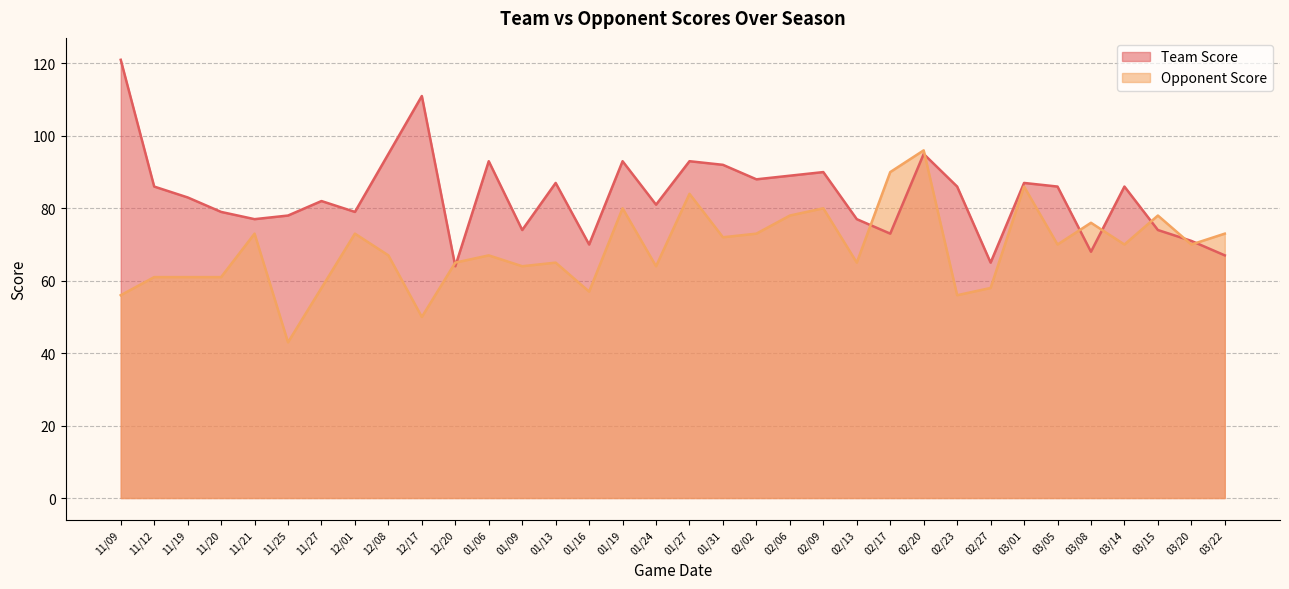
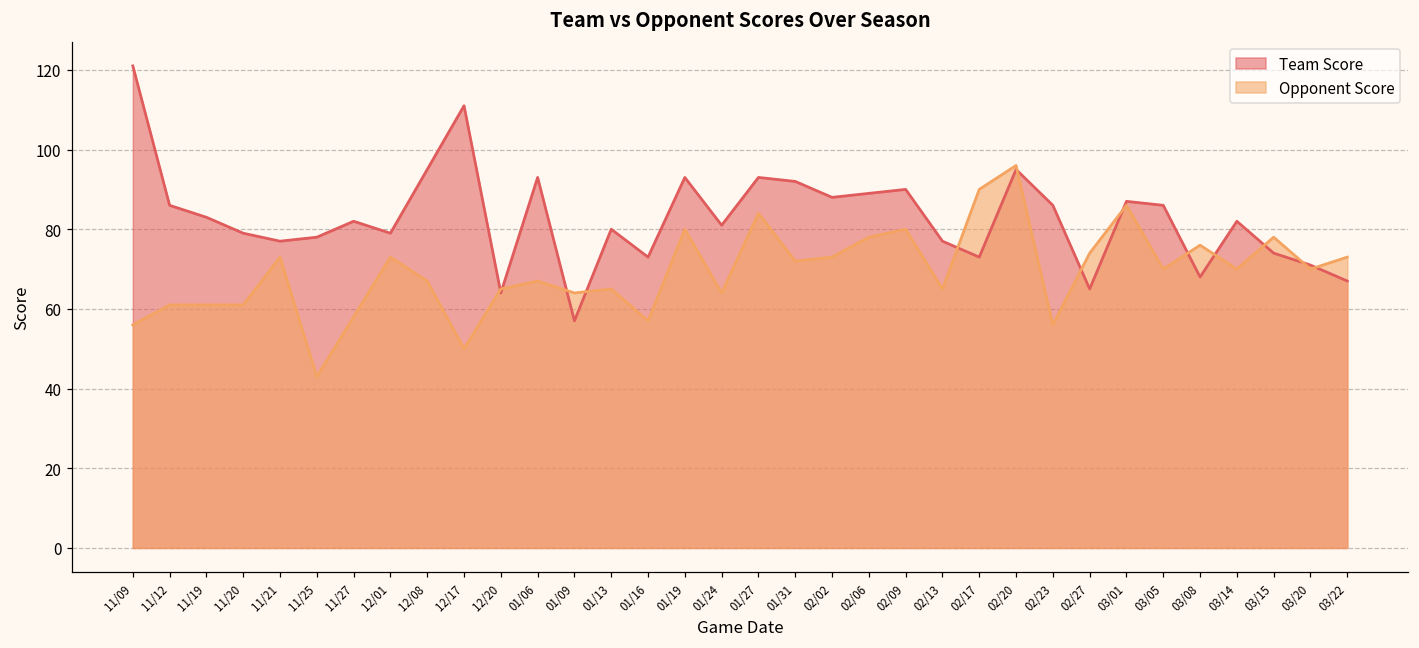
  {
    "Team Score": {
      "11/09": 121,
      "11/12": 86,
      "11/19": 83,
      "11/20": 79,
      "11/21": 77,
      "11/25": 78,
      "11/27": 82,
      "12/01": 79,
      "12/08": 95,
      "12/17": 111,
      "12/20": 64,
      "01/06": 93,
-     "01/09": 74,
-     "01/13": 87,
-     "01/16": 70,
+     "01/09": 57,
+     "01/13": 80,
+     "01/16": 73,
      "01/19": 93,
      "01/24": 81,
      "01/27": 93,
      "01/31": 92,
      "02/02": 88,
      "02/06": 89,
      "02/09": 90,
      "02/13": 77,
      "02/17": 73,
      "02/20": 95,
      "02/23": 86,
      "02/27": 65,
      "03/01": 87,
      "03/05": 86,
      "03/08": 68,
-     "03/14": 86,
+     "03/14": 82,
      "03/15": 74,
      "03/20": 71,
      "03/22": 67
    },
    "Opponent Score": {
      "11/09": 56,
      "11/12": 61,
      "11/19": 61,
      "11/20": 61,
      "11/21": 73,
      "11/25": 43,
      "11/27": 58,
      "12/01": 73,
      "12/08": 67,
      "12/17": 50,
      "12/20": 65,
      "01/06": 67,
      "01/09": 64,
      "01/13": 65,
      "01/16": 57,
      "01/19": 80,
      "01/24": 64,
      "01/27": 84,
      "01/31": 72,
      "02/02": 73,
      "02/06": 78,
      "02/09": 80,
      "02/13": 65,
      "02/17": 90,
      "02/20": 96,
      "02/23": 56,
-     "02/27": 58,
+     "02/27": 74,
      "03/01": 86,
      "03/05": 70,
      "03/08": 76,
      "03/14": 70,
      "03/15": 78,
      "03/20": 70,
      "03/22": 73
    }
  }
